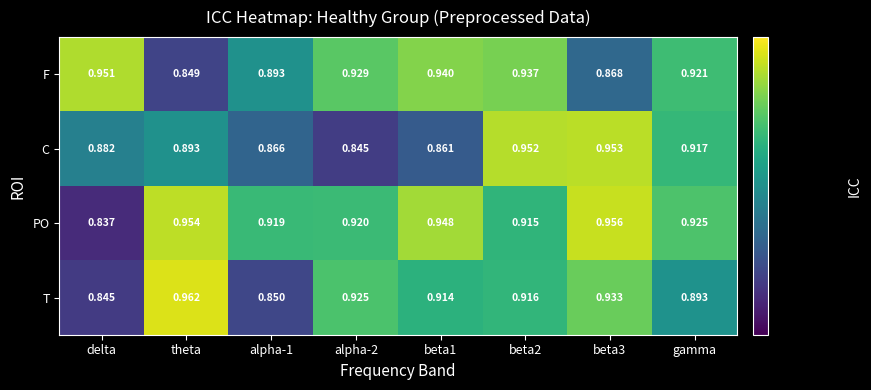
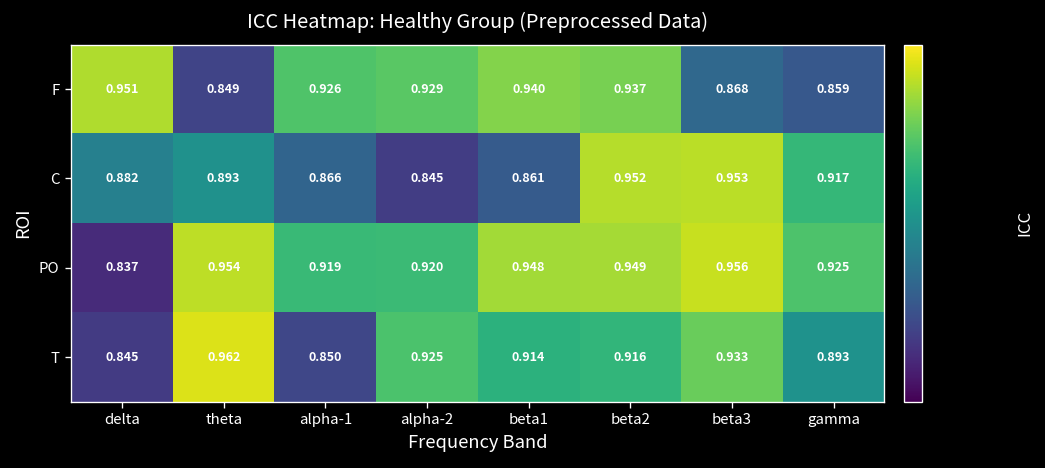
  {
    "F": {
      "delta": 0.951,
      "theta": 0.849,
-     "alpha-1": 0.893,
+     "alpha-1": 0.926,
      "alpha-2": 0.929,
      "beta1": 0.940,
      "beta2": 0.937,
      "beta3": 0.868,
-     "gamma": 0.921
+     "gamma": 0.859
    },
    "C": {
      "delta": 0.882,
      "theta": 0.893,
      "alpha-1": 0.866,
      "alpha-2": 0.845,
      "beta1": 0.861,
      "beta2": 0.952,
      "beta3": 0.953,
      "gamma": 0.917
    },
    "PO": {
      "delta": 0.837,
      "theta": 0.954,
      "alpha-1": 0.919,
      "alpha-2": 0.920,
      "beta1": 0.948,
-     "beta2": 0.915,
+     "beta2": 0.949,
      "beta3": 0.956,
      "gamma": 0.925
    },
    "T": {
      "delta": 0.845,
      "theta": 0.962,
      "alpha-1": 0.850,
      "alpha-2": 0.925,
      "beta1": 0.914,
      "beta2": 0.916,
      "beta3": 0.933,
      "gamma": 0.893
    }
  }
